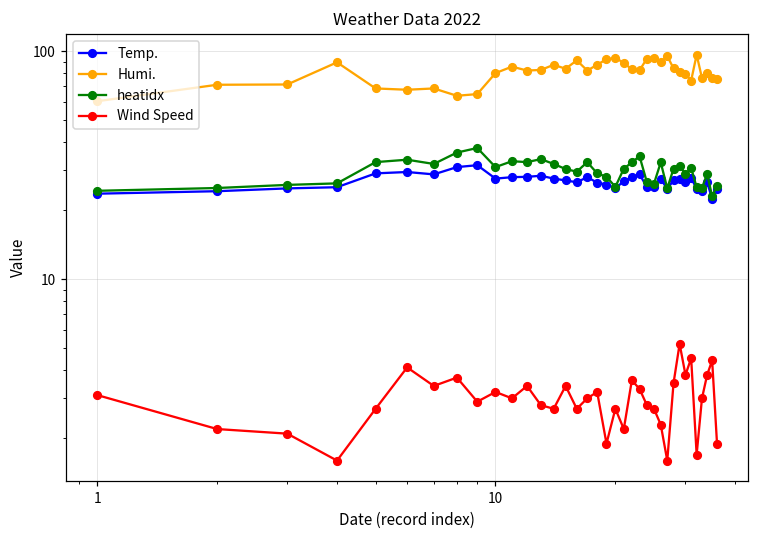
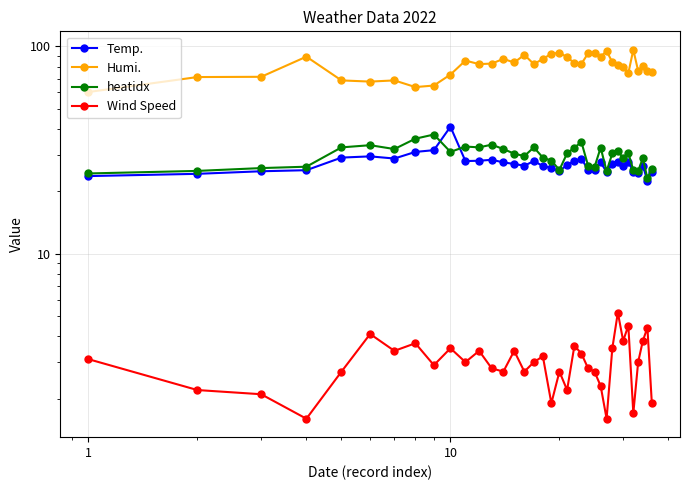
  {
    "Temp.": {
      "1": 24,
-     "10": 28
+     "10": 41
    },
    "Humi.": {
-     "10": 80
+     "10": 73
    },
    "heatidx": {
      "1": 24,
      "10": 31
    },
    "Wind Speed": {
      "1": 3.1,
-     "10": 3.2
+     "10": 3.5
    }
  }
